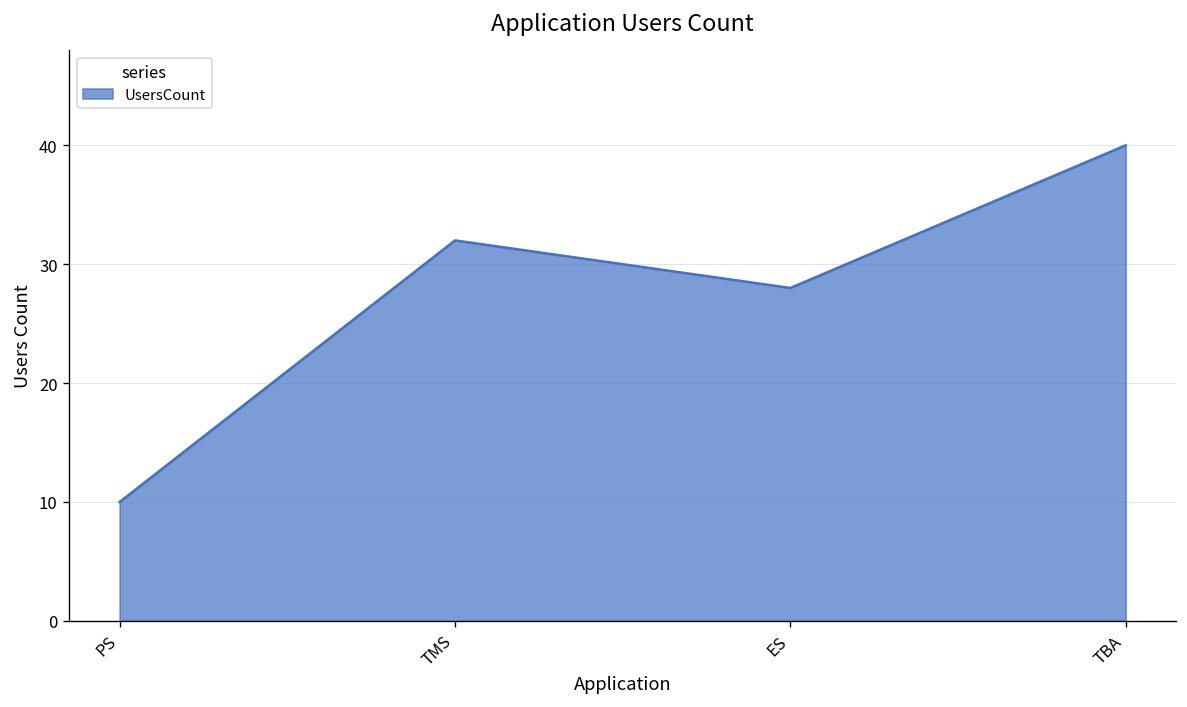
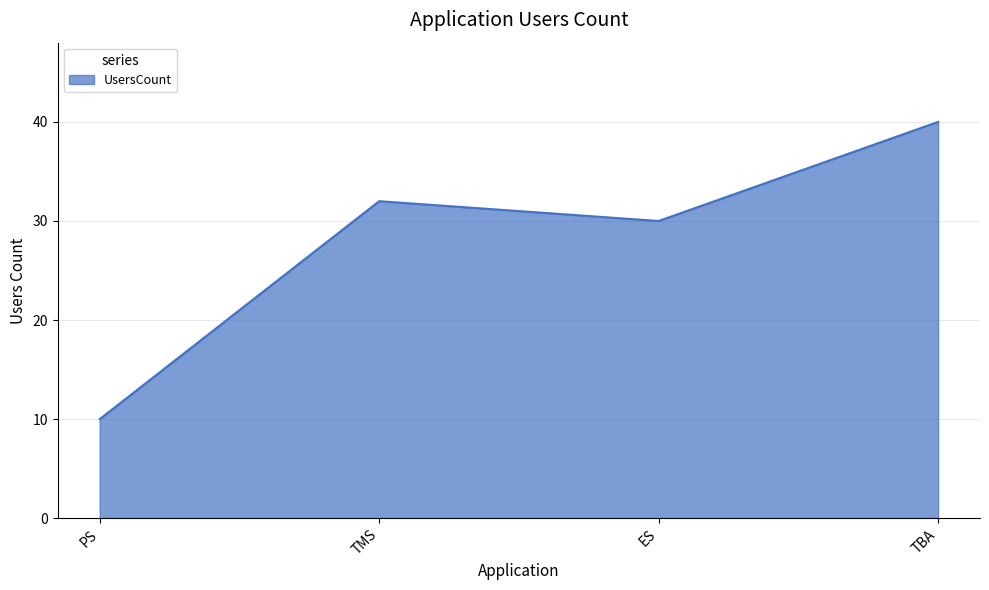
  {
    "PS": 10,
    "TMS": 32,
-   "ES": 28,
+   "ES": 30,
    "TBA": 40
  }
